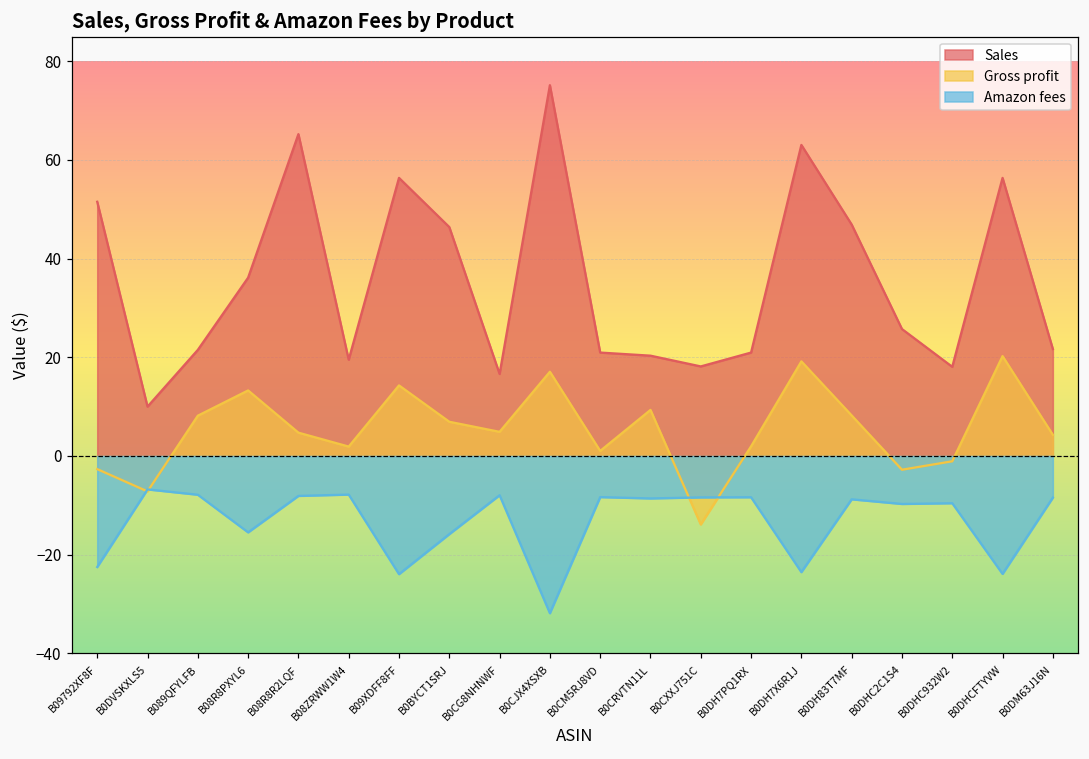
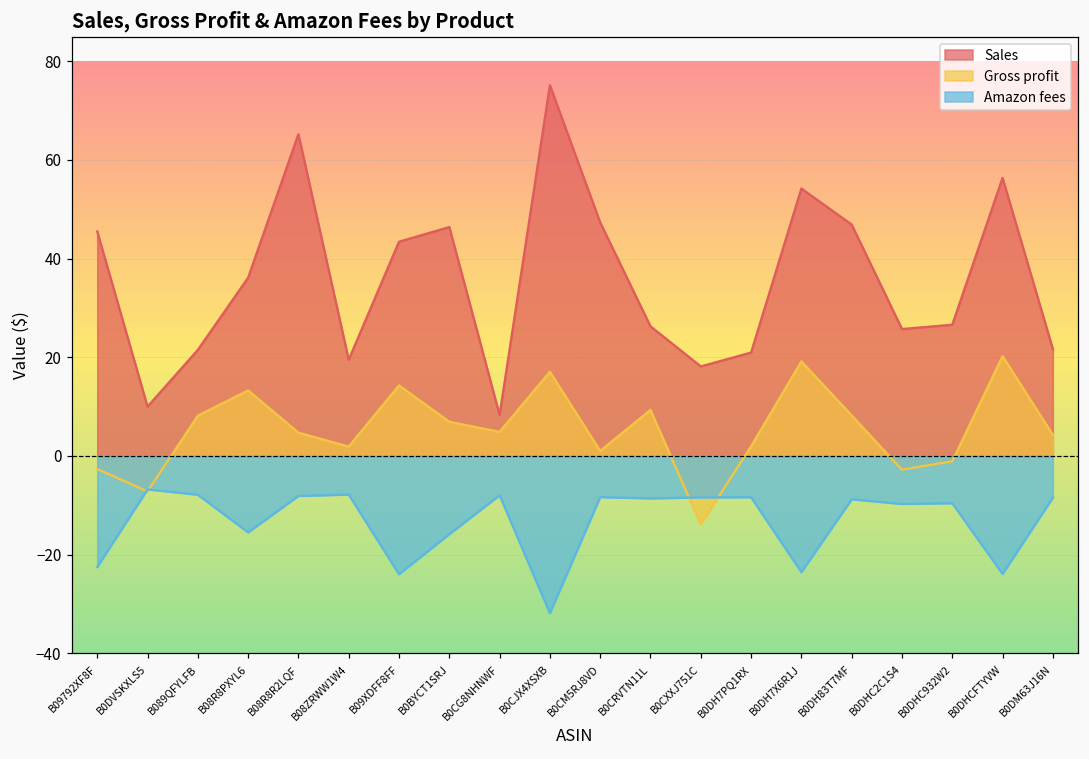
  {
    "Sales": {
-     "B09792XF8F": 52,
+     "B09792XF8F": 46,
      "B0DVSKXLS5": 10,
      "B089QFYLFB": 22,
      "B08R8PXYL6": 36,
      "B08R8R2LQF": 65,
      "B08ZRWW1W4": 20,
-     "B09XDFF8FF": 56,
+     "B09XDFF8FF": 43,
      "B0BYCT1SRJ": 46,
-     "B0CG8NHNWF": 17,
+     "B0CG8NHNWF": 8,
      "B0CJX4XSXB": 75,
-     "B0CM5RJ8VD": 21,
-     "B0CRVTN11L": 20,
+     "B0CM5RJ8VD": 47,
+     "B0CRVTN11L": 26,
      "B0CXXJ751C": 18,
      "B0DH7PQ1RX": 21,
-     "B0DH7X6R1J": 63,
+     "B0DH7X6R1J": 54,
      "B0DH83T7MF": 47,
      "B0DHC2C1S4": 26,
-     "B0DHC932W2": 18,
+     "B0DHC932W2": 27,
      "B0DHCFTYVW": 56,
      "B0DM63J16N": 22
    }
  }
